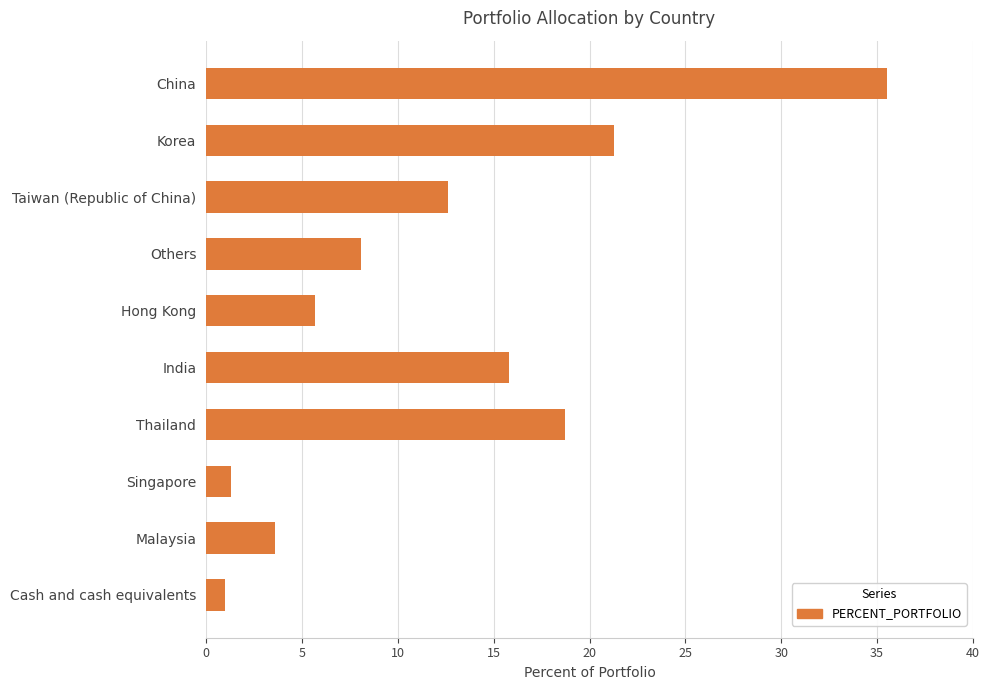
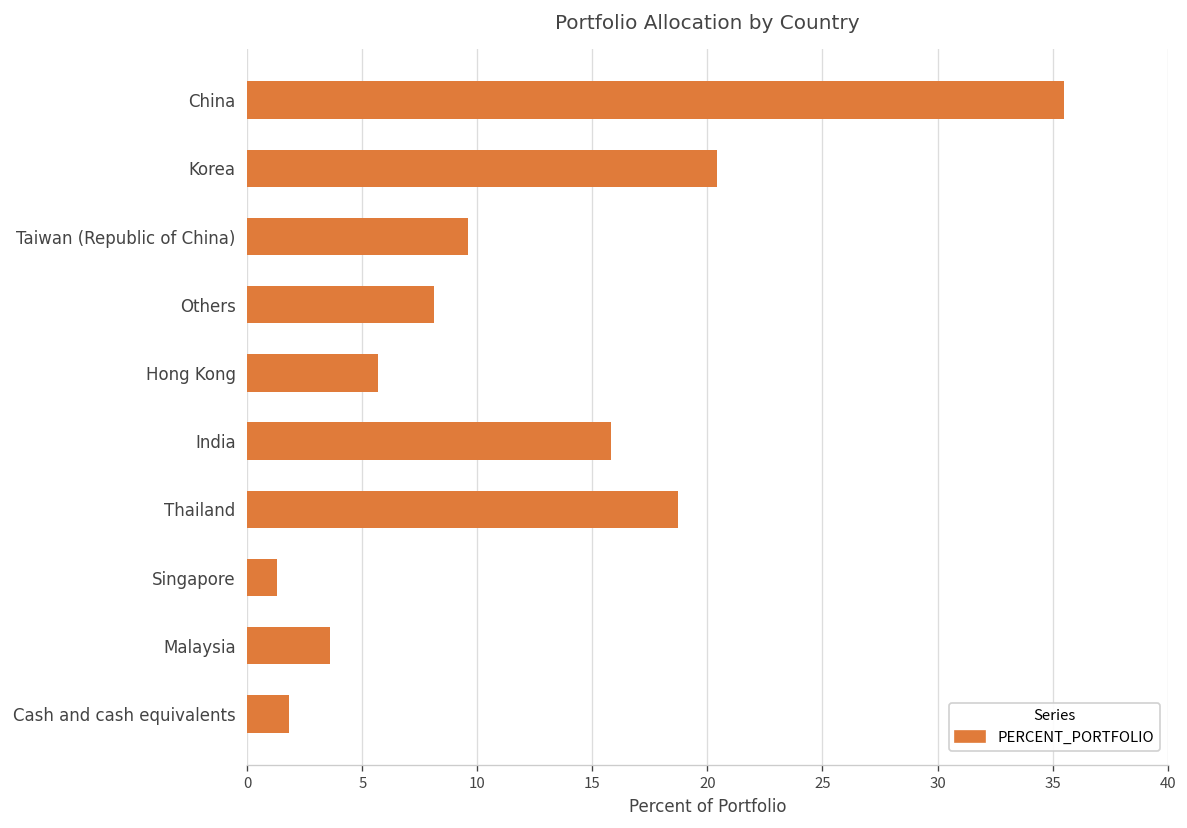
  {
    "China": 35.5,
-   "Korea": 21.3,
-   "Taiwan (Republic of China)": 12.6,
+   "Korea": 20.4,
+   "Taiwan (Republic of China)": 9.6,
    "Others": 8.1,
    "Hong Kong": 5.7,
    "India": 15.8,
    "Thailand": 18.7,
    "Singapore": 1.3,
    "Malaysia": 3.6,
-   "Cash and cash equivalents": 1.0
+   "Cash and cash equivalents": 1.8
  }
